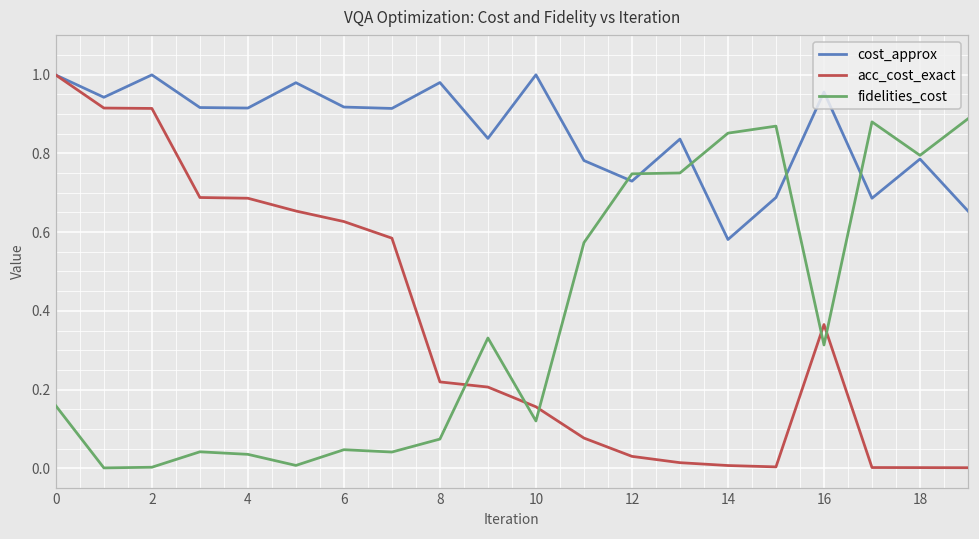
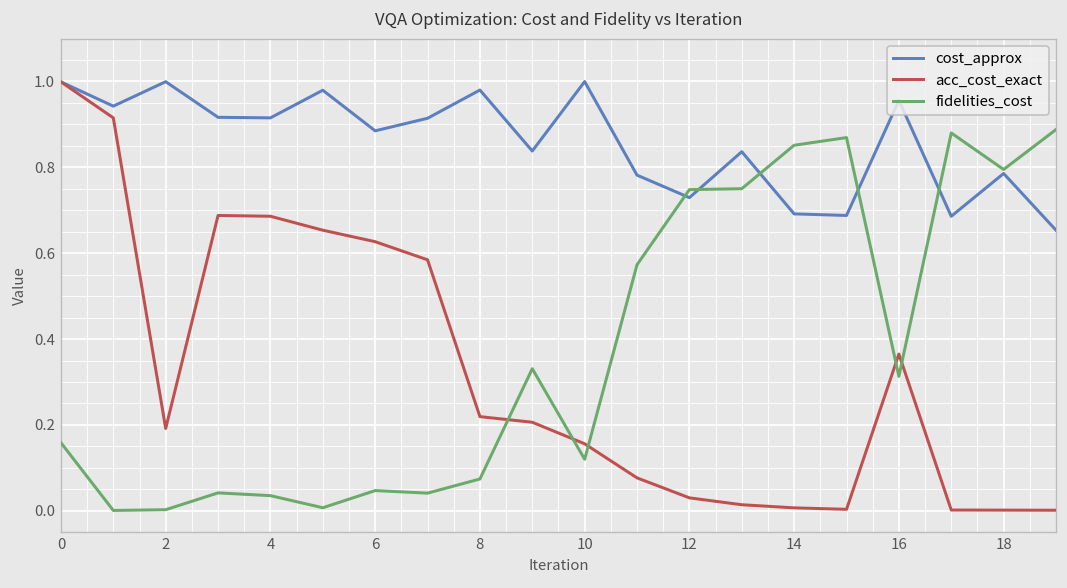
  {
    "cost_approx": {
      "2": 1.00,
      "4": 0.92,
-     "6": 0.92,
+     "6": 0.89,
      "8": 0.98,
      "10": 1.00,
      "12": 0.73,
-     "14": 0.58,
+     "14": 0.69,
      "18": 0.79
    },
    "acc_cost_exact": {
-     "2": 0.91,
+     "2": 0.19,
      "4": 0.69,
      "6": 0.63,
      "8": 0.22,
      "10": 0.16,
      "12": 0.03,
      "14": 0.01,
      "16": 0.37,
      "18": 0.00
    },
    "fidelities_cost": {
      "0": 0.16,
      "2": 0.00,
      "4": 0.04,
      "6": 0.05,
      "8": 0.07,
      "10": 0.12,
      "12": 0.75,
      "14": 0.85,
      "16": 0.31,
      "18": 0.80
    }
  }
